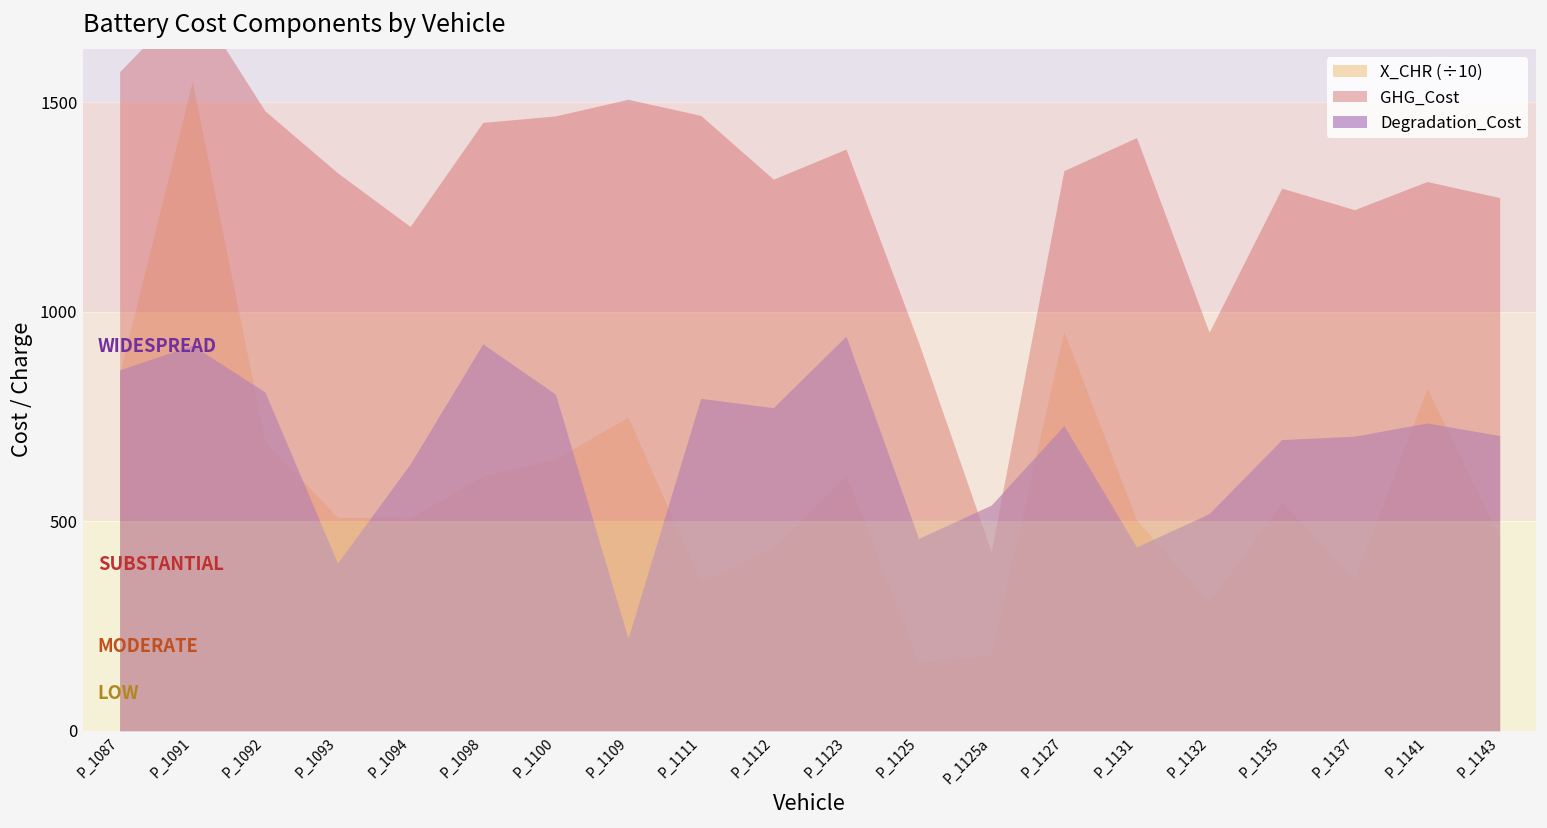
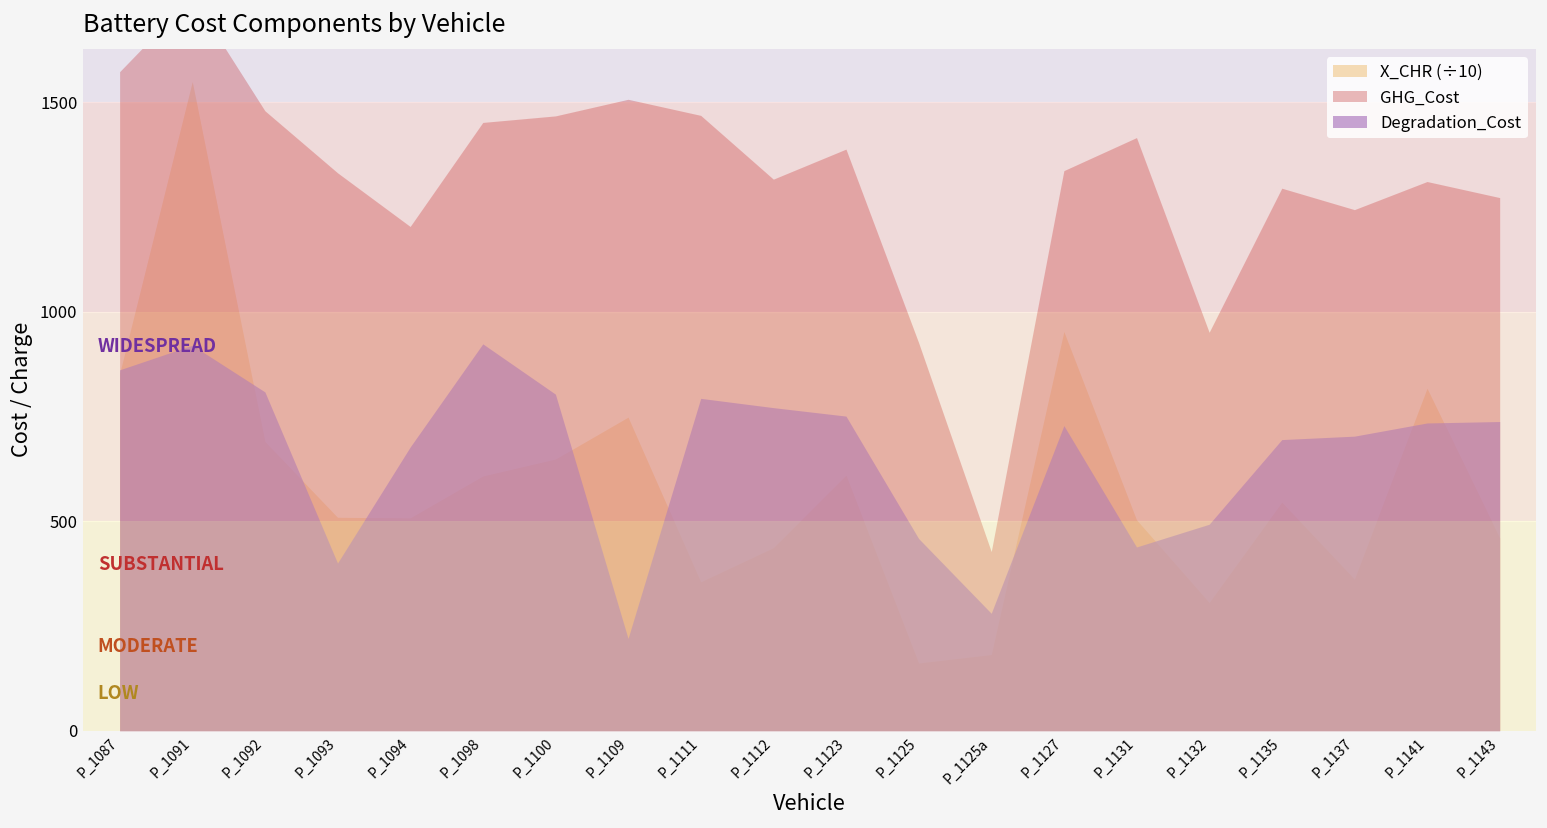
  {
    "Degradation_Cost": {
      "P_1087": 860,
      "P_1091": 920,
      "P_1092": 810,
      "P_1093": 400,
-     "P_1094": 640,
+     "P_1094": 680,
      "P_1098": 920,
      "P_1100": 800,
      "P_1109": 220,
      "P_1111": 790,
      "P_1112": 770,
-     "P_1123": 940,
+     "P_1123": 750,
      "P_1125": 460,
-     "P_1125a": 540,
+     "P_1125a": 280,
      "P_1127": 730,
      "P_1131": 440,
-     "P_1132": 520,
+     "P_1132": 490,
      "P_1135": 690,
      "P_1137": 700,
      "P_1141": 730,
-     "P_1143": 700
+     "P_1143": 740
    }
  }
